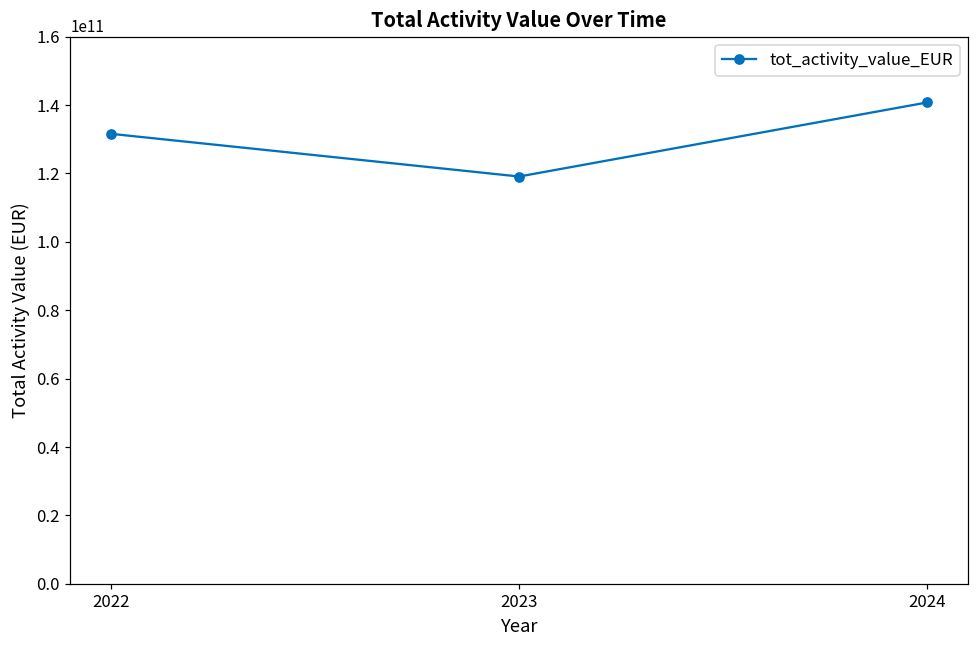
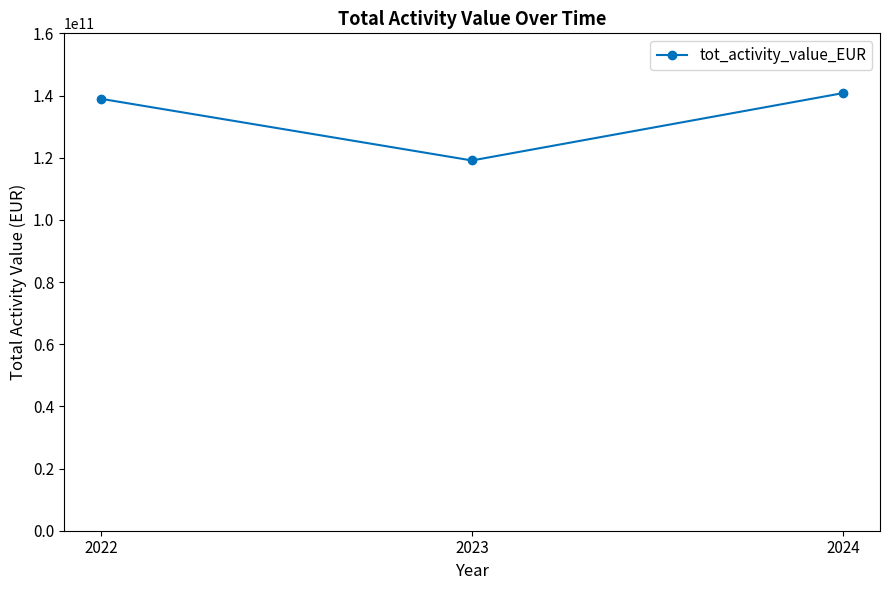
  {
-   "2022": 132000000000,
+   "2022": 139000000000,
    "2023": 119000000000,
    "2024": 141000000000
  }
